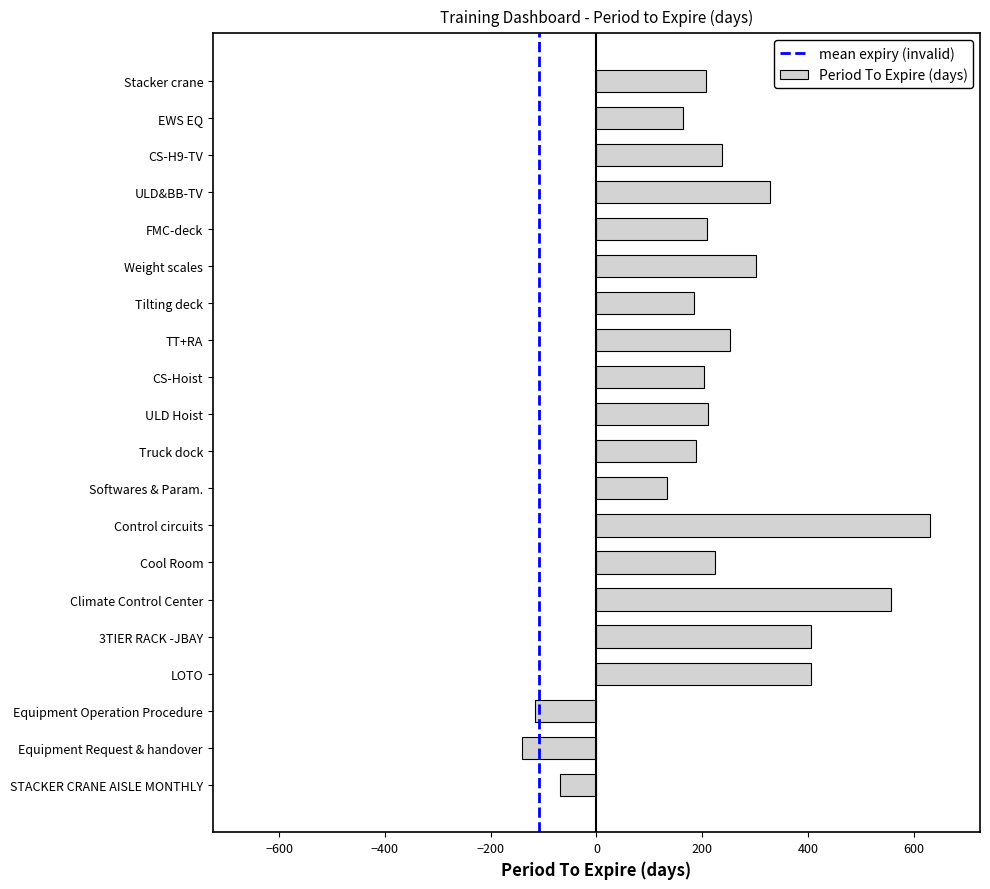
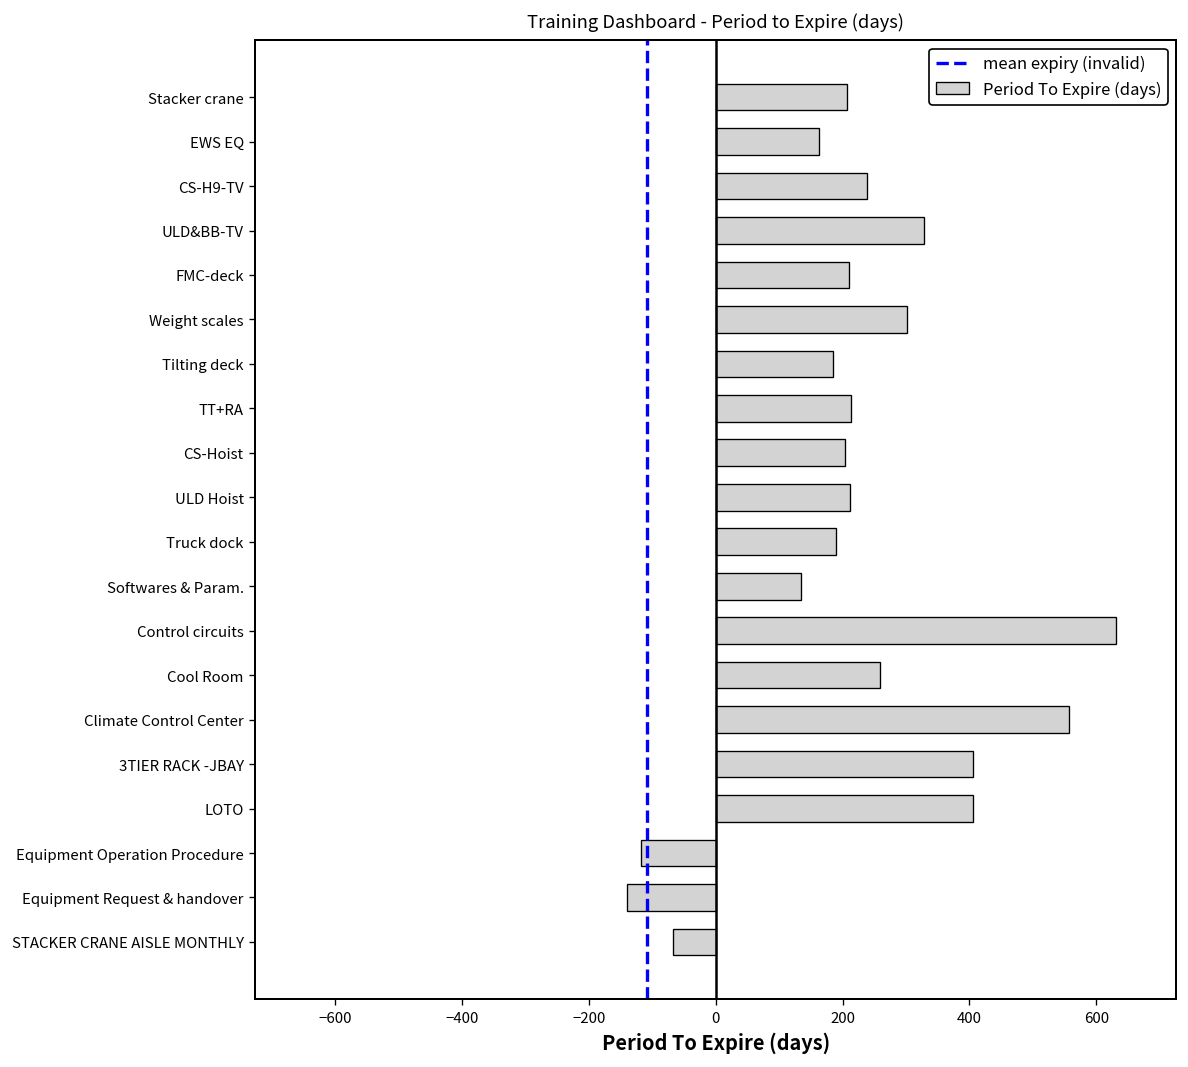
  {
    "Stacker crane": 210,
    "EWS EQ": 160,
    "CS-H9-TV": 240,
    "ULD&BB-TV": 330,
    "FMC-deck": 210,
    "Weight scales": 300,
    "Tilting deck": 190,
-   "TT+RA": 250,
+   "TT+RA": 210,
    "CS-Hoist": 200,
    "ULD Hoist": 210,
    "Truck dock": 190,
    "Softwares & Param.": 130,
    "Control circuits": 630,
-   "Cool Room": 220,
+   "Cool Room": 260,
    "Climate Control Center": 560,
    "3TIER RACK -JBAY": 410,
    "LOTO": 410,
    "Equipment Operation Procedure": -120,
    "Equipment Request & handover": -140,
    "STACKER CRANE AISLE MONTHLY": -70
  }
